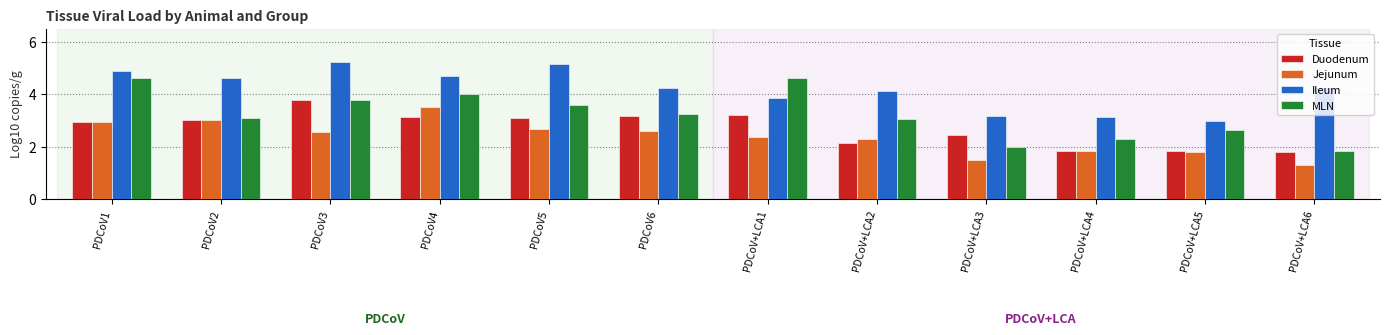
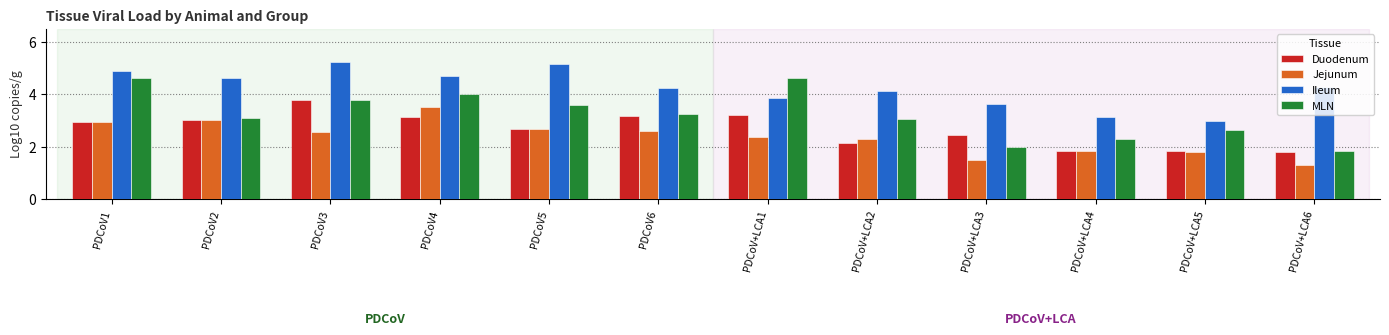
  {
    "Duodenum": {
      "PDCoV1": 2.9,
      "PDCoV2": 3.0,
      "PDCoV3": 3.8,
      "PDCoV4": 3.2,
-     "PDCoV5": 3.1,
+     "PDCoV5": 2.7,
      "PDCoV6": 3.2,
      "PDCoV+LCA1": 3.2,
      "PDCoV+LCA2": 2.2,
      "PDCoV+LCA3": 2.5,
      "PDCoV+LCA4": 1.8,
      "PDCoV+LCA5": 1.9,
      "PDCoV+LCA6": 1.8
    },
    "Jejunum": {
      "PDCoV1": 2.9,
      "PDCoV2": 3.0,
      "PDCoV3": 2.6,
      "PDCoV4": 3.5,
      "PDCoV5": 2.7,
      "PDCoV6": 2.6,
      "PDCoV+LCA1": 2.4,
      "PDCoV+LCA2": 2.3,
      "PDCoV+LCA3": 1.5,
      "PDCoV+LCA4": 1.9,
      "PDCoV+LCA5": 1.8,
      "PDCoV+LCA6": 1.3
    },
    "Ileum": {
      "PDCoV1": 4.9,
      "PDCoV2": 4.6,
      "PDCoV3": 5.3,
      "PDCoV4": 4.7,
      "PDCoV5": 5.1,
      "PDCoV6": 4.3,
      "PDCoV+LCA1": 3.9,
      "PDCoV+LCA2": 4.1,
-     "PDCoV+LCA3": 3.2,
+     "PDCoV+LCA3": 3.6,
      "PDCoV+LCA4": 3.1,
      "PDCoV+LCA5": 3.0
    },
    "MLN": {
      "PDCoV1": 4.6,
      "PDCoV2": 3.1,
      "PDCoV3": 3.8,
      "PDCoV4": 4.0,
      "PDCoV5": 3.6,
      "PDCoV6": 3.2,
      "PDCoV+LCA1": 4.6,
      "PDCoV+LCA2": 3.1,
      "PDCoV+LCA3": 2.0,
      "PDCoV+LCA4": 2.3,
      "PDCoV+LCA5": 2.6,
      "PDCoV+LCA6": 1.9
    }
  }
